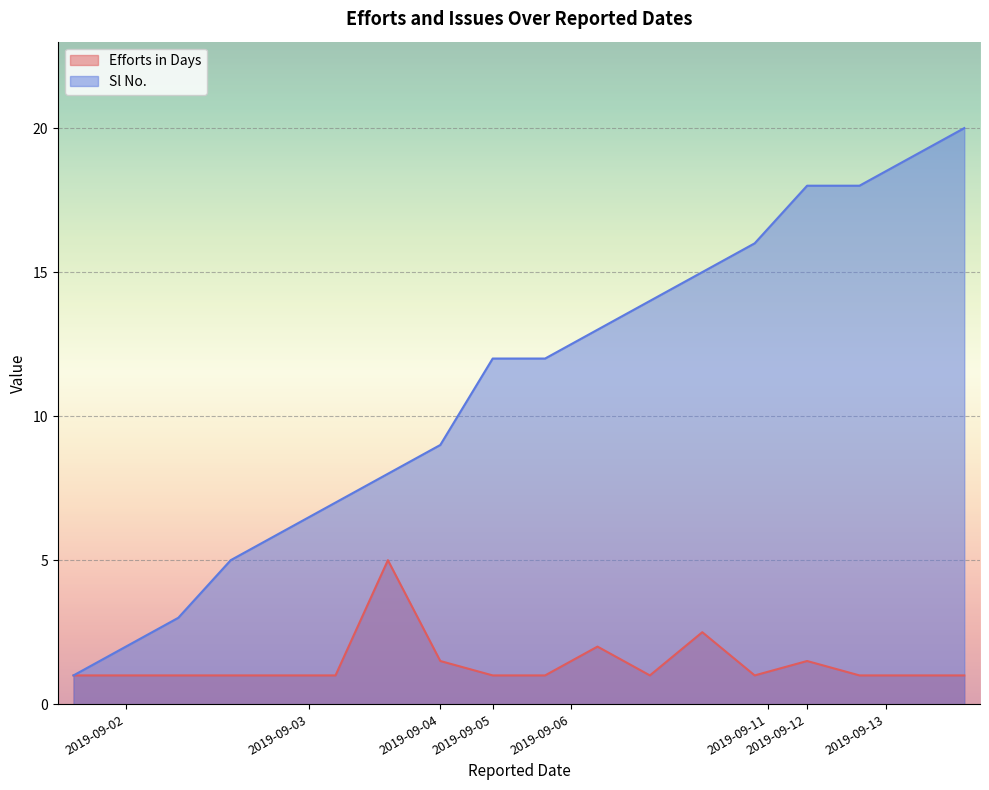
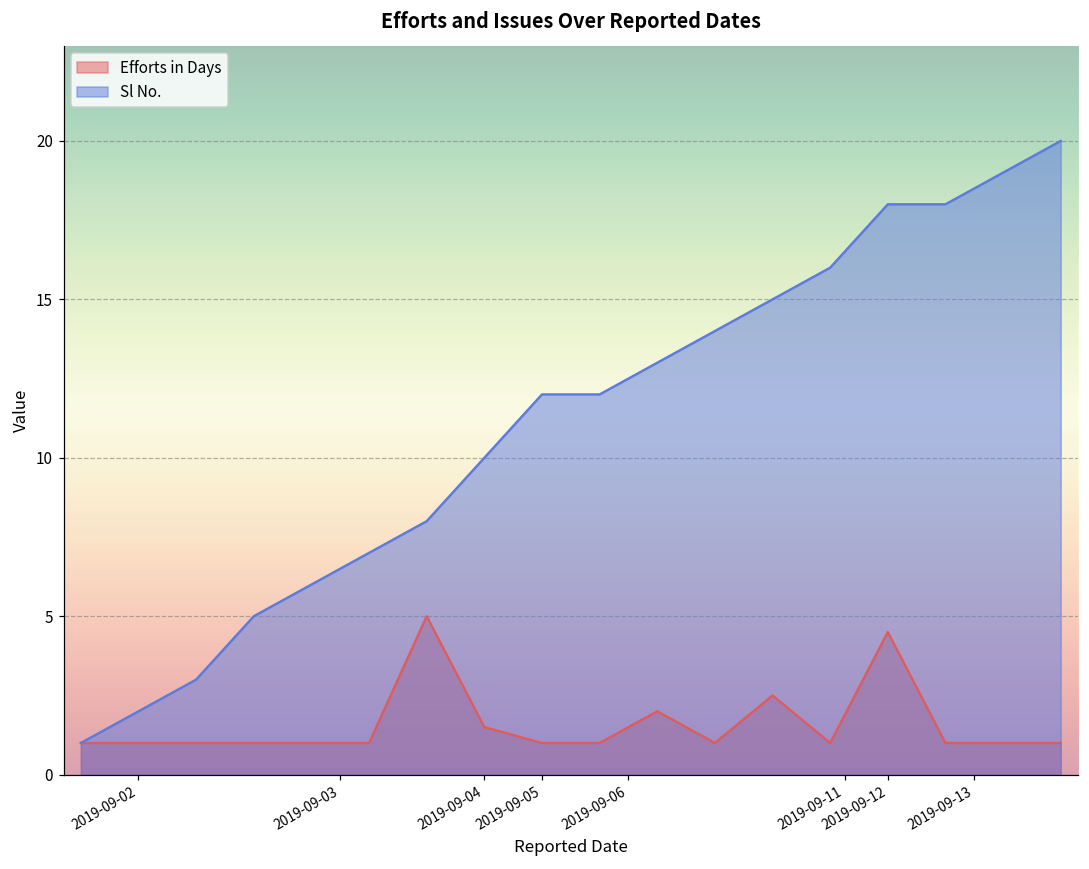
  {
    "Efforts in Days": {
      "2019-09-04": 1.5,
      "2019-09-05": 1.0,
-     "2019-09-12": 1.5
+     "2019-09-12": 4.5
    },
    "Sl No.": {
-     "2019-09-04": 9,
+     "2019-09-04": 10,
      "2019-09-05": 12,
      "2019-09-12": 18
    }
  }
